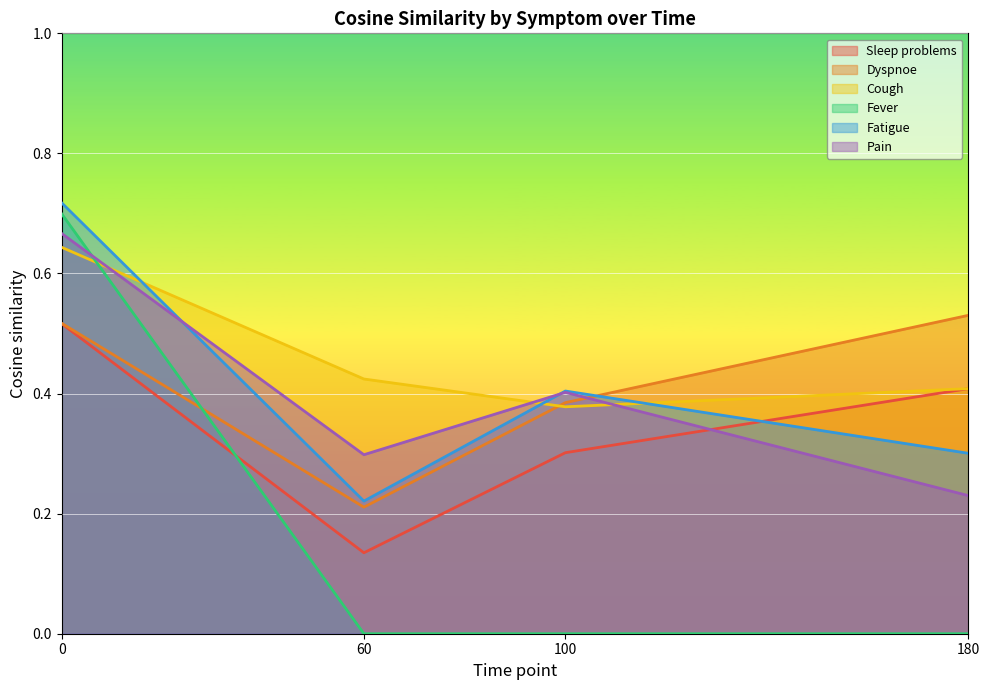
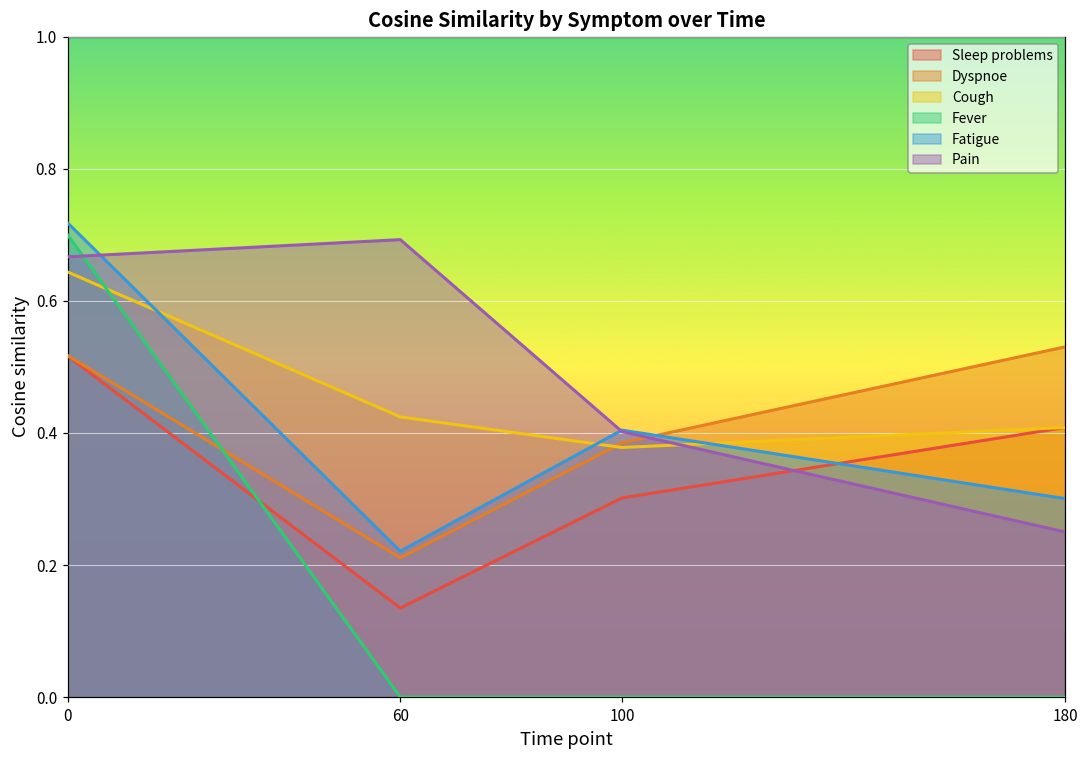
  {
    "Fever": {
      "0": 0.70,
      "60": 0.00,
      "100": 0.00,
      "180": 0.00
    },
    "Fatigue": {
      "0": 0.72,
      "60": 0.22,
      "180": 0.30
    },
    "Pain": {
      "0": 0.67,
-     "60": 0.30,
-     "180": 0.23
+     "60": 0.69,
+     "180": 0.25
    }
  }
